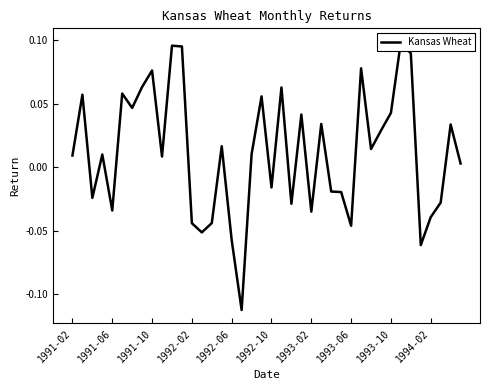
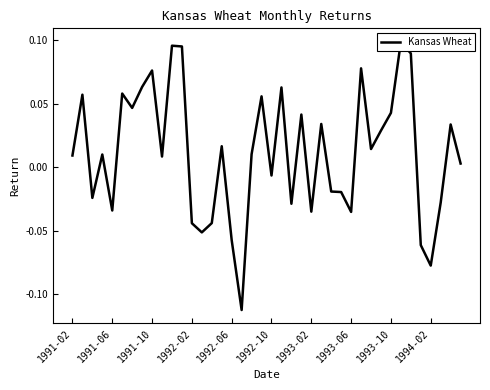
  {
    "1991-02": 0.009,
    "1991-06": -0.034,
    "1991-10": 0.076,
    "1992-02": -0.044,
    "1992-06": -0.057,
-   "1992-10": -0.016,
+   "1992-10": -0.007,
    "1993-02": -0.035,
-   "1993-06": -0.046,
+   "1993-06": -0.035,
    "1993-10": 0.043,
-   "1994-02": -0.039
+   "1994-02": -0.077
  }
